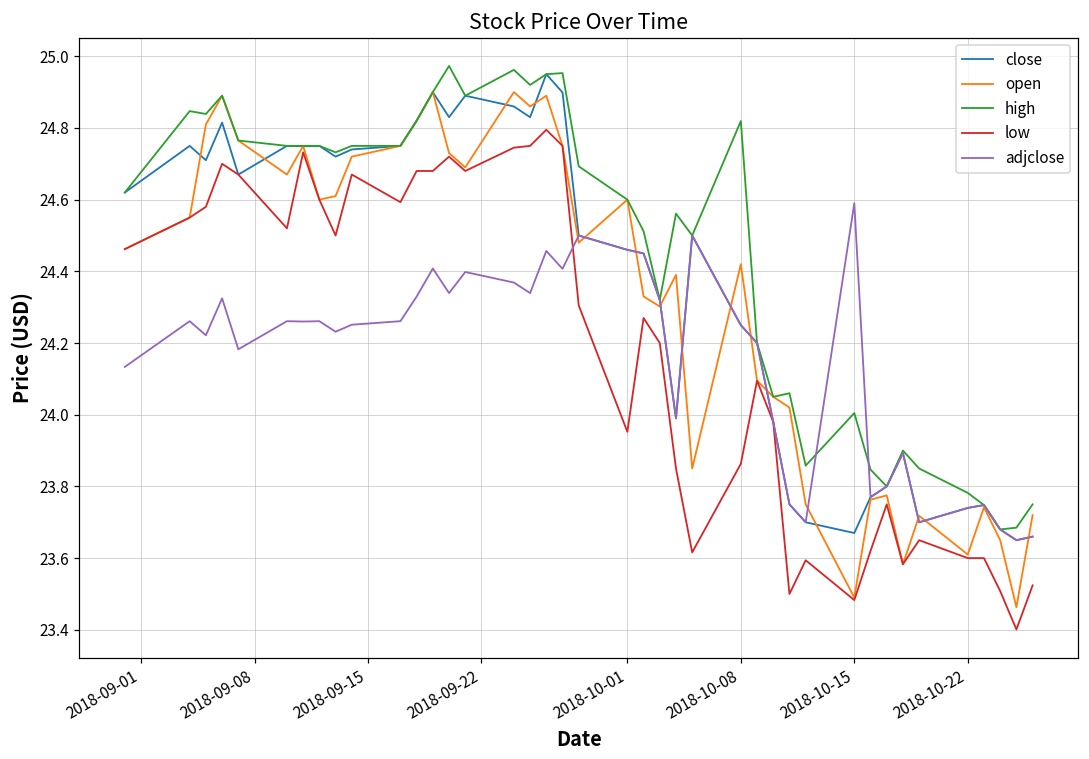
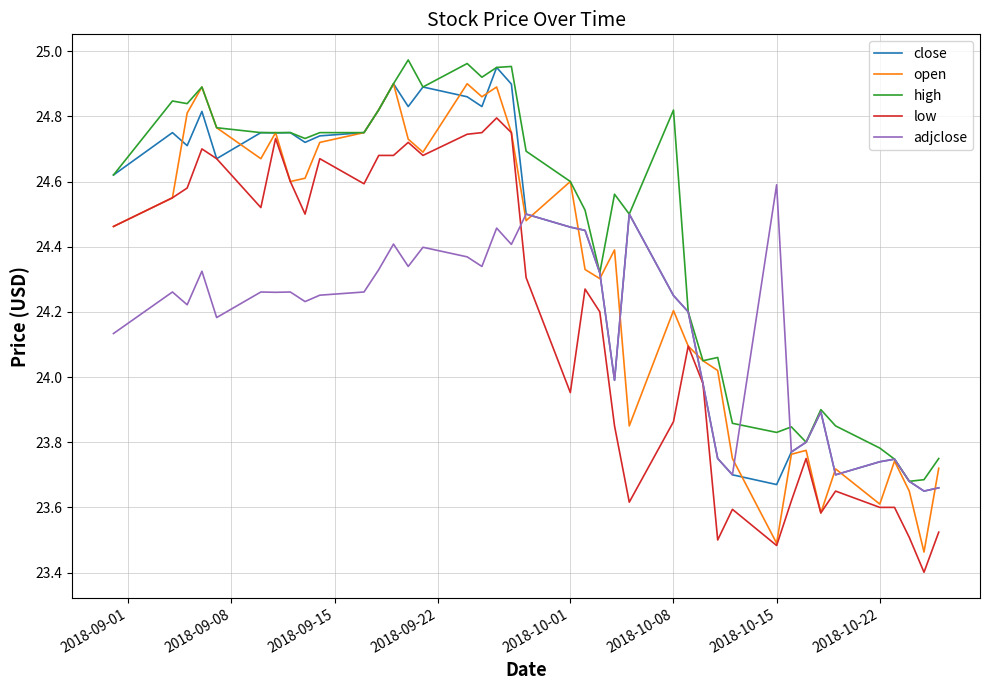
  {
    "close": {
      "2018-10-15": 23.67
    },
    "open": {
-     "2018-10-08": 24.42,
+     "2018-10-08": 24.20,
      "2018-10-22": 23.61
    },
    "high": {
      "2018-10-08": 24.82,
-     "2018-10-15": 24.00,
+     "2018-10-15": 23.83,
      "2018-10-22": 23.78
    },
    "low": {
      "2018-10-01": 23.95,
      "2018-10-08": 23.86,
      "2018-10-22": 23.60
    },
    "adjclose": {
      "2018-10-15": 24.59
    }
  }
